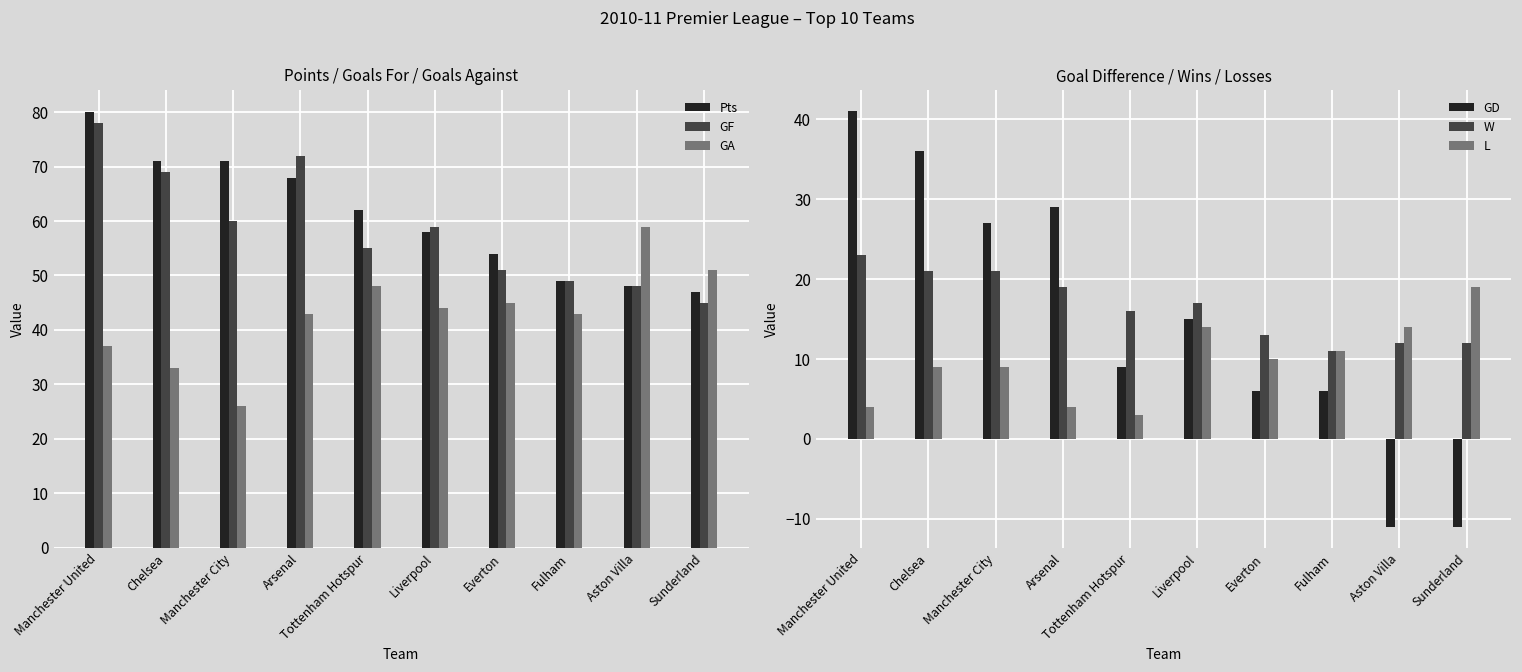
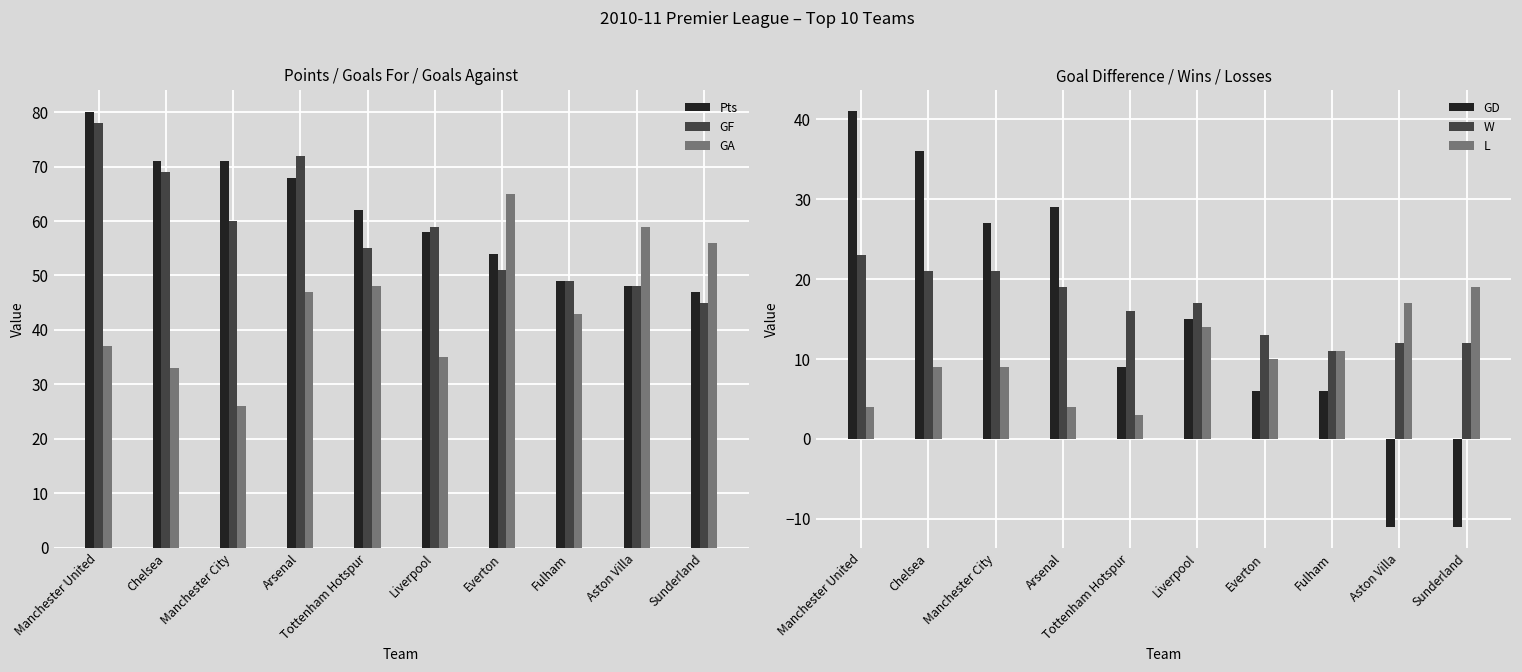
  {
    "Points / Goals For / Goals Against": {
      "GA": {
        "Manchester United": 37,
        "Chelsea": 33,
        "Manchester City": 26,
-       "Arsenal": 43,
+       "Arsenal": 47,
        "Tottenham Hotspur": 48,
-       "Liverpool": 44,
-       "Everton": 45,
+       "Liverpool": 35,
+       "Everton": 65,
        "Fulham": 43,
        "Aston Villa": 59,
-       "Sunderland": 51
+       "Sunderland": 56
      }
    },
    "Goal Difference / Wins / Losses": {
      "L": {
        "Manchester United": 4,
        "Chelsea": 9,
        "Manchester City": 9,
        "Arsenal": 4,
        "Tottenham Hotspur": 3,
        "Liverpool": 14,
        "Everton": 10,
        "Fulham": 11,
-       "Aston Villa": 14,
+       "Aston Villa": 17,
        "Sunderland": 19
      }
    }
  }
